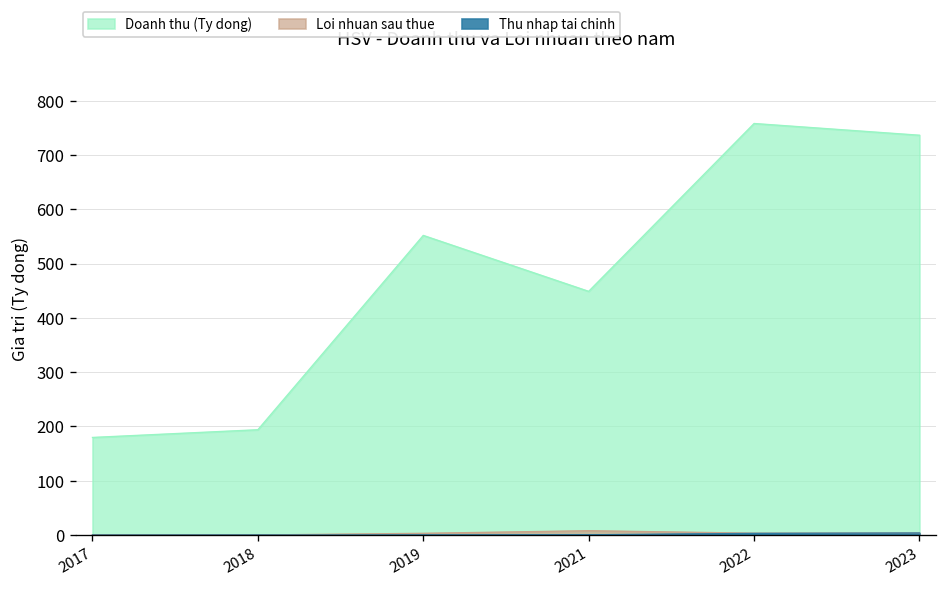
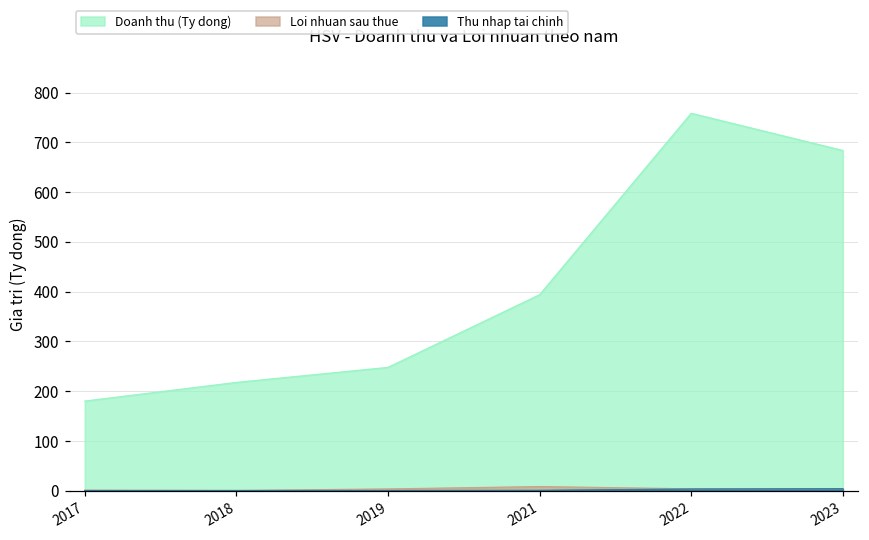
  {
    "Doanh thu (Ty dong)": {
      "2017": 180,
-     "2018": 190,
-     "2019": 550,
-     "2021": 450,
+     "2018": 220,
+     "2019": 250,
+     "2021": 390,
      "2022": 760,
-     "2023": 740
+     "2023": 680
    },
    "Loi nhuan sau thue": {
      "2021": 10
    },
    "Thu nhap tai chinh": {
      "2021": 0
    }
  }
